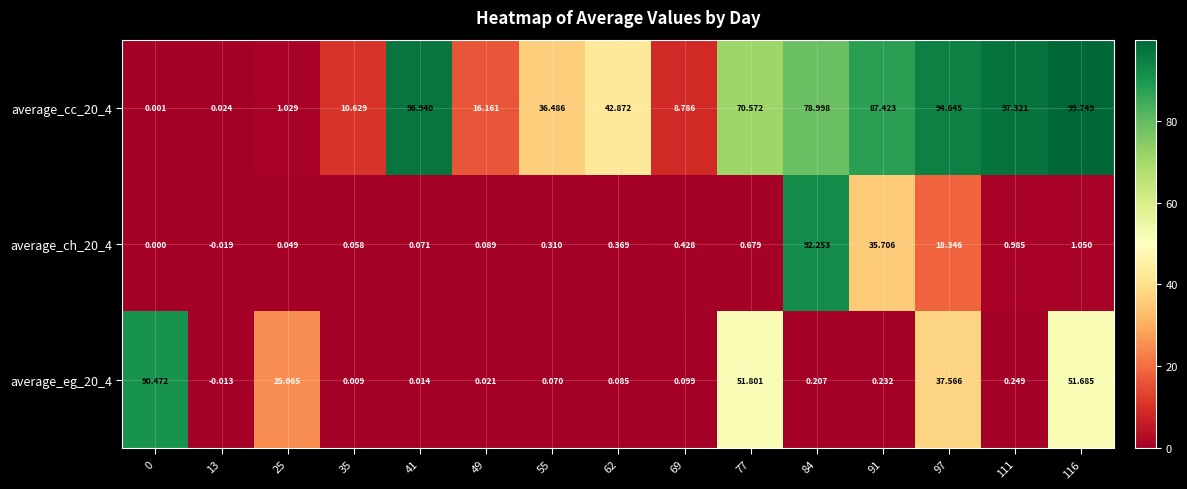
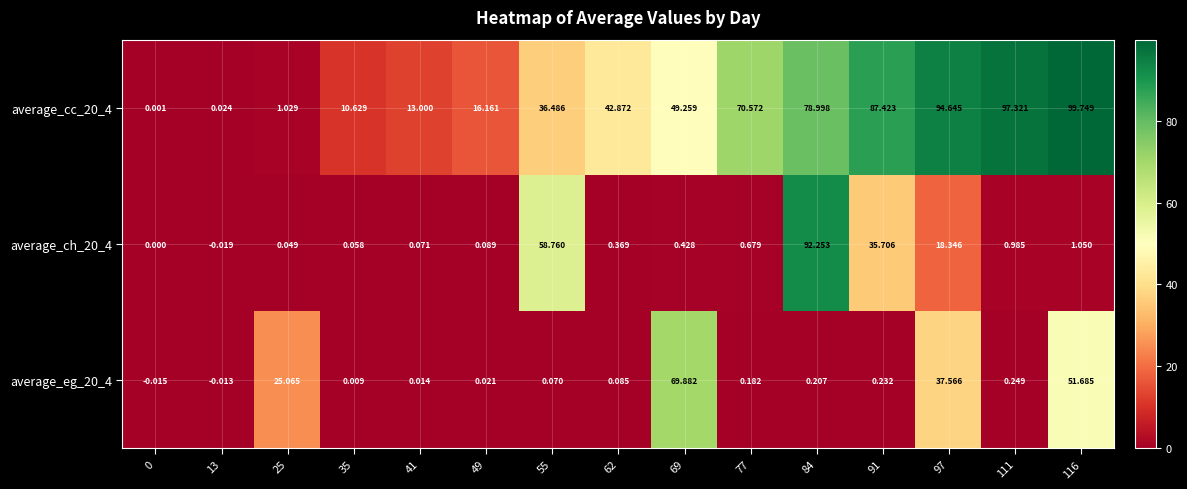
  {
    "average_cc_20_4": {
      "0": 0.001,
      "13": 0.024,
      "25": 1.029,
      "35": 10.629,
-     "41": 96.940,
+     "41": 13.000,
      "49": 16.161,
      "55": 36.486,
      "62": 42.872,
-     "69": 8.786,
+     "69": 49.259,
      "77": 70.572,
      "84": 78.998,
      "91": 87.423,
      "97": 94.645,
      "111": 97.321,
      "116": 99.749
    },
    "average_ch_20_4": {
      "0": 0.000,
      "13": -0.019,
      "25": 0.049,
      "35": 0.058,
      "41": 0.071,
      "49": 0.089,
-     "55": 0.310,
+     "55": 58.760,
      "62": 0.369,
      "69": 0.428,
      "77": 0.679,
      "84": 92.253,
      "91": 35.706,
      "97": 18.346,
      "111": 0.985,
      "116": 1.050
    },
    "average_eg_20_4": {
-     "0": 90.472,
+     "0": -0.015,
      "13": -0.013,
      "25": 25.065,
      "35": 0.009,
      "41": 0.014,
      "49": 0.021,
      "55": 0.070,
      "62": 0.085,
-     "69": 0.099,
-     "77": 51.801,
+     "69": 69.882,
+     "77": 0.182,
      "84": 0.207,
      "91": 0.232,
      "97": 37.566,
      "111": 0.249,
      "116": 51.685
    }
  }
